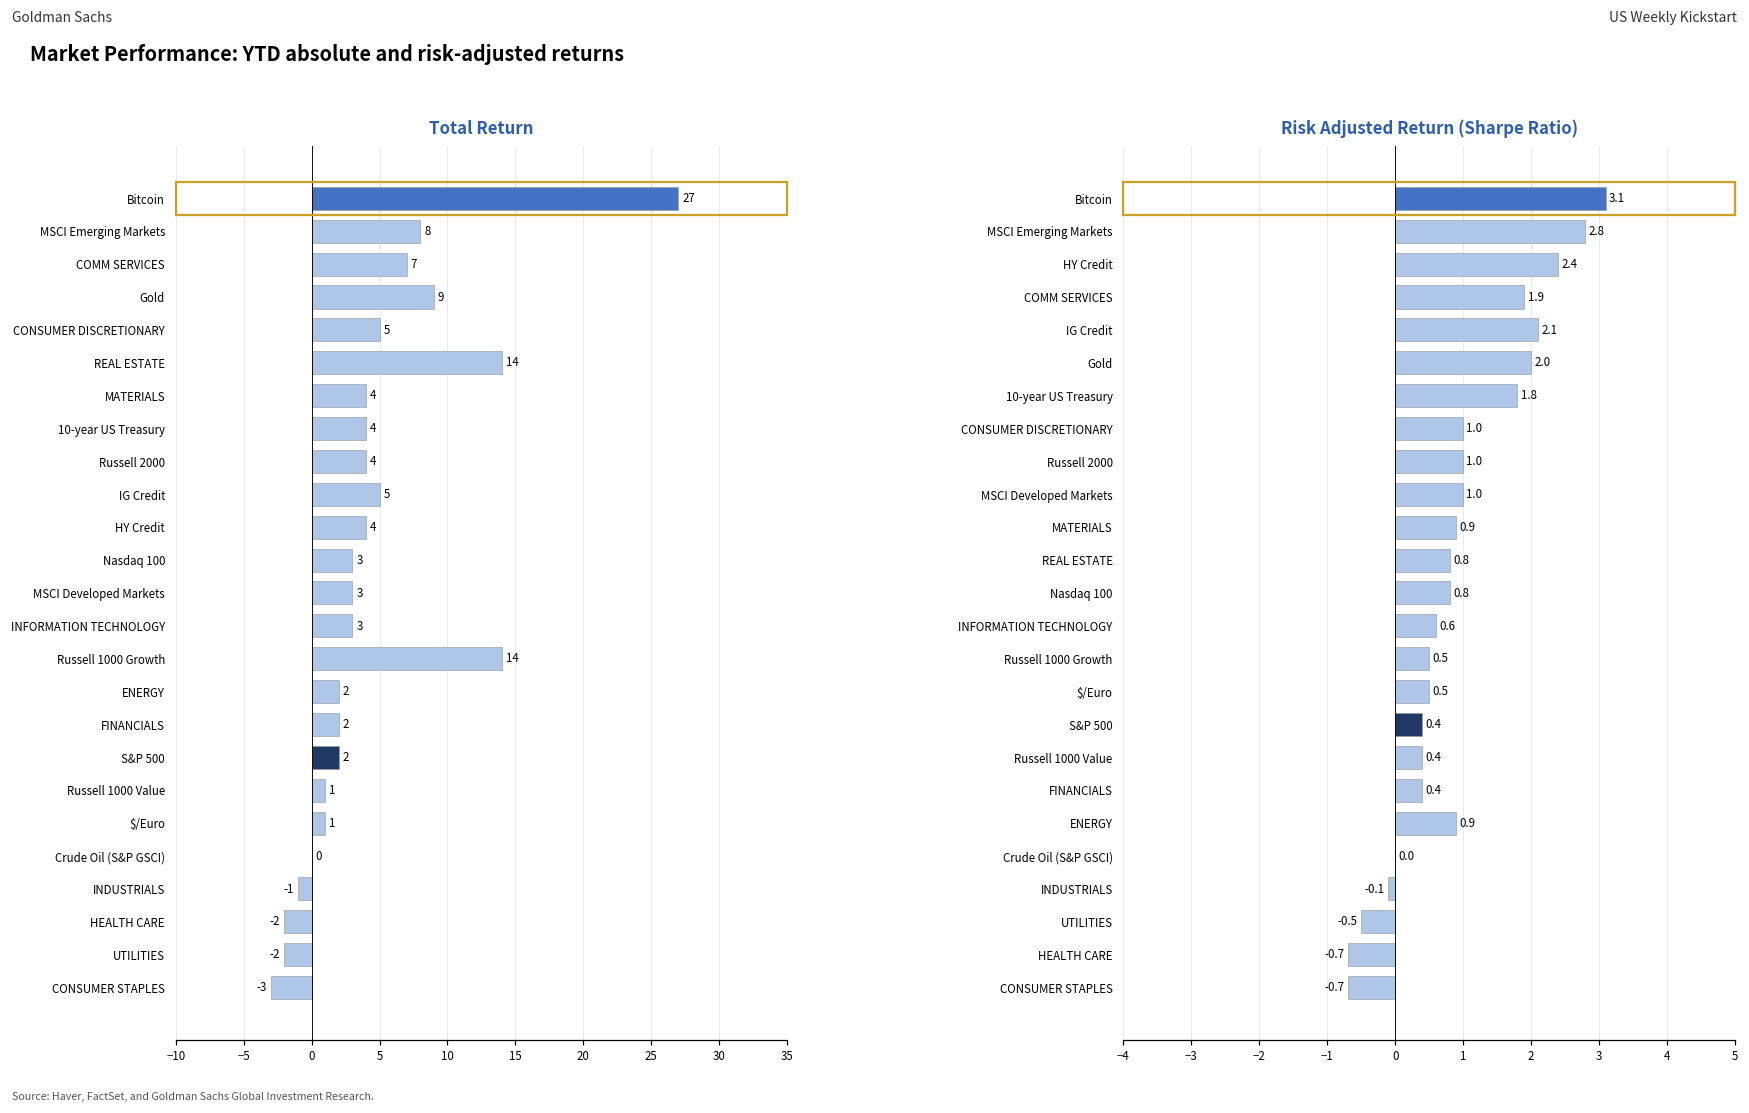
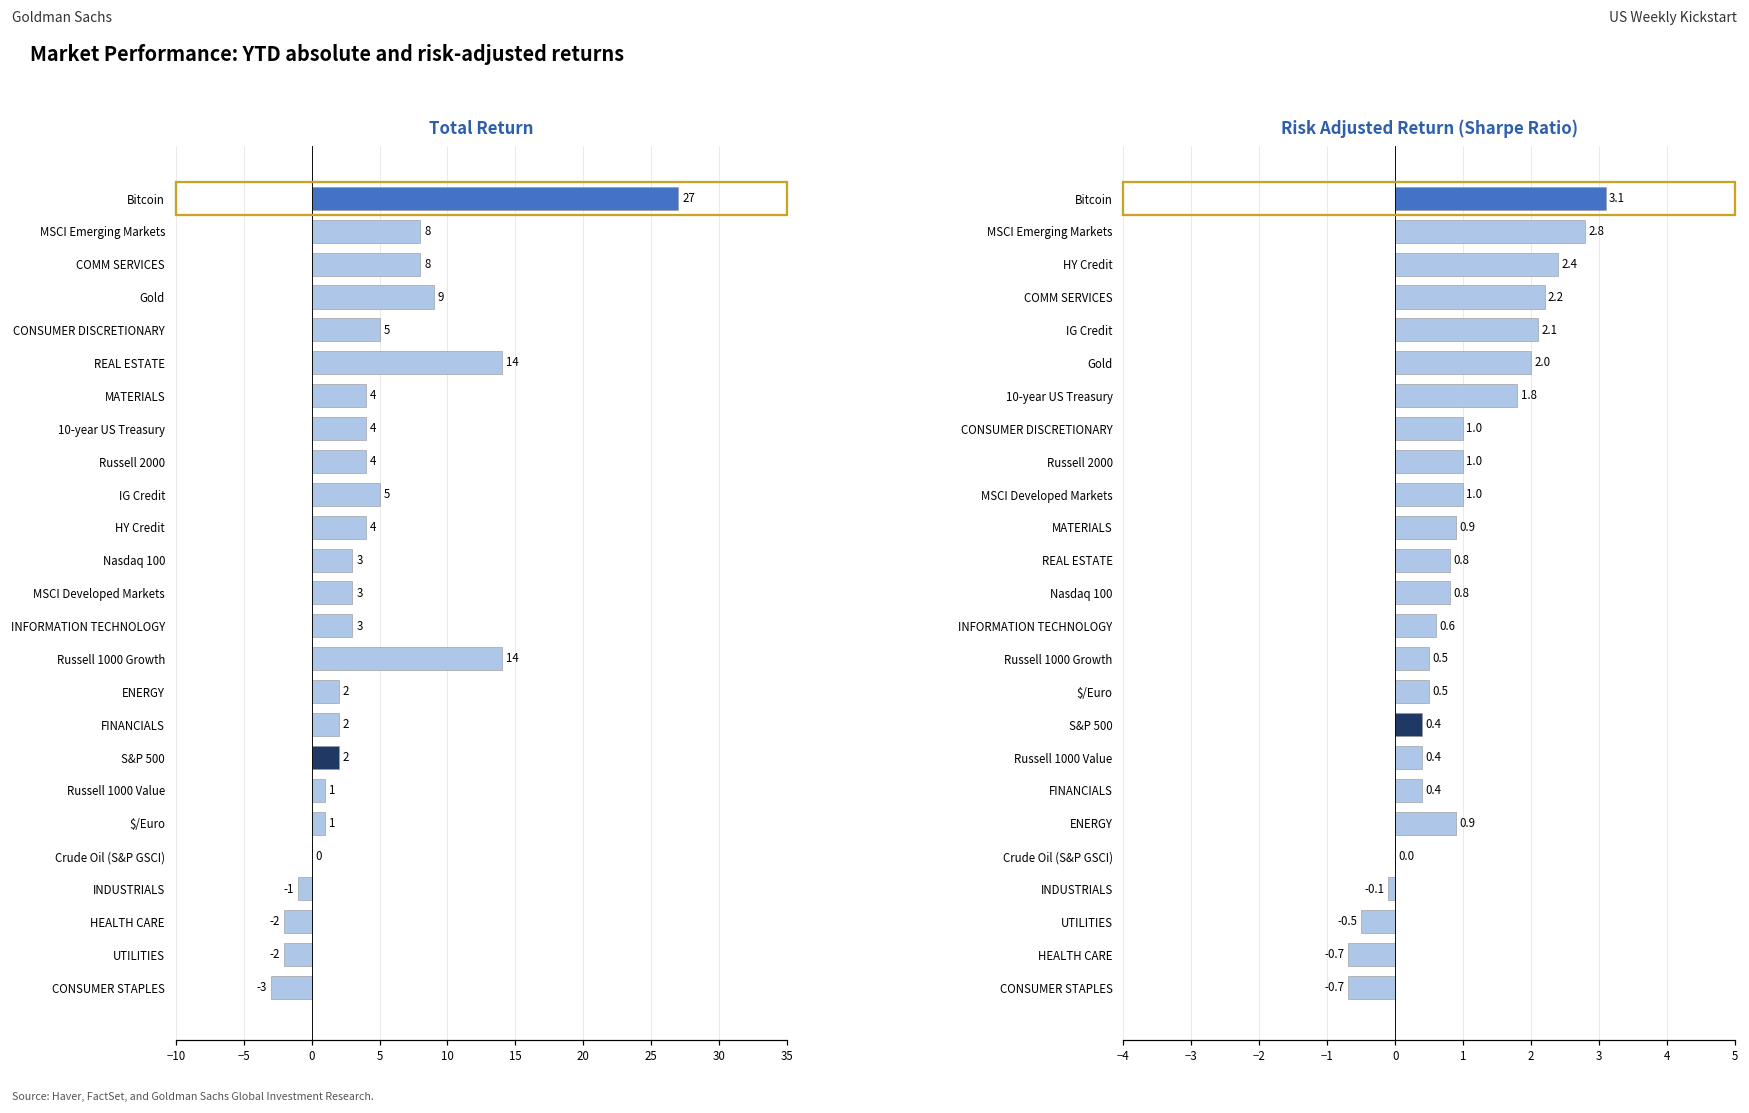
  {
    "Total Return": {
      "Bitcoin": 27,
      "MSCI Emerging Markets": 8,
-     "COMM SERVICES": 7,
+     "COMM SERVICES": 8,
      "Gold": 9,
      "CONSUMER DISCRETIONARY": 5,
      "REAL ESTATE": 14,
      "MATERIALS": 4,
      "10-year US Treasury": 4,
      "Russell 2000": 4,
      "IG Credit": 5,
      "HY Credit": 4,
      "Nasdaq 100": 3,
      "MSCI Developed Markets": 3,
      "INFORMATION TECHNOLOGY": 3,
      "Russell 1000 Growth": 14,
      "ENERGY": 2,
      "FINANCIALS": 2,
      "S&P 500": 2,
      "Russell 1000 Value": 1,
      "$/Euro": 1,
      "Crude Oil (S&P GSCI)": 0,
      "INDUSTRIALS": -1,
      "HEALTH CARE": -2,
      "UTILITIES": -2,
      "CONSUMER STAPLES": -3
    },
    "Risk Adjusted Return (Sharpe Ratio)": {
      "Bitcoin": 3.1,
      "MSCI Emerging Markets": 2.8,
      "HY Credit": 2.4,
-     "COMM SERVICES": 1.9,
+     "COMM SERVICES": 2.2,
      "IG Credit": 2.1,
      "Gold": 2.0,
      "10-year US Treasury": 1.8,
      "CONSUMER DISCRETIONARY": 1.0,
      "Russell 2000": 1.0,
      "MSCI Developed Markets": 1.0,
      "MATERIALS": 0.9,
      "REAL ESTATE": 0.8,
      "Nasdaq 100": 0.8,
      "INFORMATION TECHNOLOGY": 0.6,
      "Russell 1000 Growth": 0.5,
      "$/Euro": 0.5,
      "S&P 500": 0.4,
      "Russell 1000 Value": 0.4,
      "FINANCIALS": 0.4,
      "ENERGY": 0.9,
      "Crude Oil (S&P GSCI)": 0.0,
      "INDUSTRIALS": -0.1,
      "UTILITIES": -0.5,
      "HEALTH CARE": -0.7,
      "CONSUMER STAPLES": -0.7
    }
  }
